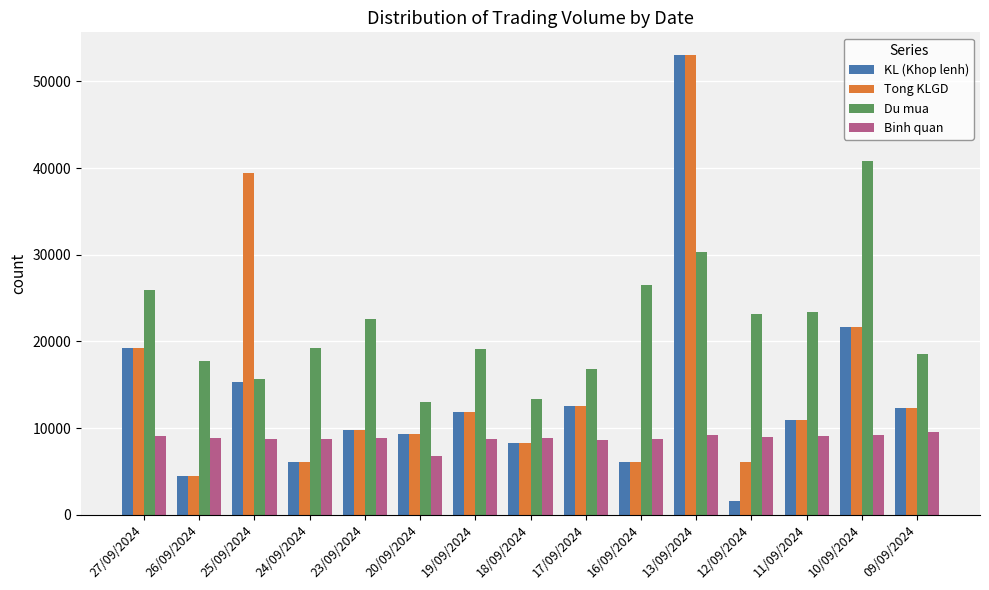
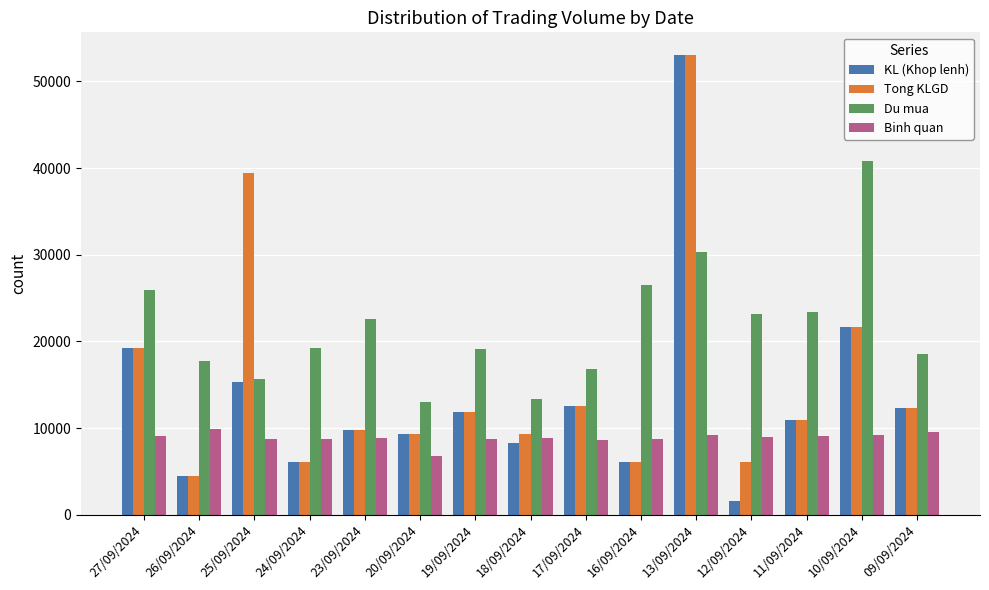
  {
    "KL (Khop lenh)": {
      "27/09/2024": 19000,
      "26/09/2024": 4000,
      "25/09/2024": 15000,
      "24/09/2024": 6000,
      "23/09/2024": 10000,
      "20/09/2024": 9000,
      "19/09/2024": 12000,
      "18/09/2024": 8000,
      "17/09/2024": 13000,
      "16/09/2024": 6000,
      "13/09/2024": 53000,
      "12/09/2024": 2000,
      "11/09/2024": 11000,
      "10/09/2024": 22000,
      "09/09/2024": 12000
    },
    "Tong KLGD": {
      "27/09/2024": 19000,
      "26/09/2024": 4000,
      "25/09/2024": 39000,
      "24/09/2024": 6000,
      "23/09/2024": 10000,
      "20/09/2024": 9000,
      "19/09/2024": 12000,
-     "18/09/2024": 8000,
+     "18/09/2024": 9000,
      "17/09/2024": 13000,
      "16/09/2024": 6000,
      "13/09/2024": 53000,
      "12/09/2024": 6000,
      "11/09/2024": 11000,
      "10/09/2024": 22000,
      "09/09/2024": 12000
    },
    "Du mua": {
      "27/09/2024": 26000,
      "26/09/2024": 18000,
      "25/09/2024": 16000,
      "24/09/2024": 19000,
      "23/09/2024": 23000,
      "20/09/2024": 13000,
      "19/09/2024": 19000,
      "18/09/2024": 13000,
      "17/09/2024": 17000,
      "16/09/2024": 26000,
      "13/09/2024": 30000,
      "12/09/2024": 23000,
      "11/09/2024": 23000,
      "10/09/2024": 41000,
      "09/09/2024": 19000
    },
    "Binh quan": {
      "27/09/2024": 9000,
-     "26/09/2024": 9000,
+     "26/09/2024": 10000,
      "25/09/2024": 9000,
      "24/09/2024": 9000,
      "23/09/2024": 9000,
      "20/09/2024": 7000,
      "19/09/2024": 9000,
      "18/09/2024": 9000,
      "17/09/2024": 9000,
      "16/09/2024": 9000,
      "13/09/2024": 9000,
      "12/09/2024": 9000,
      "11/09/2024": 9000,
      "10/09/2024": 9000,
      "09/09/2024": 10000
    }
  }
